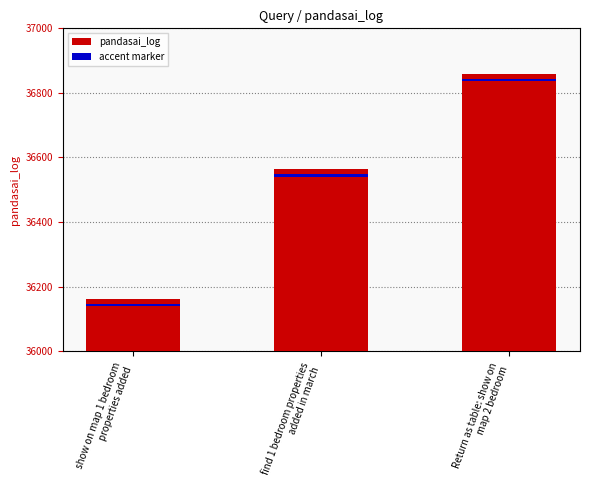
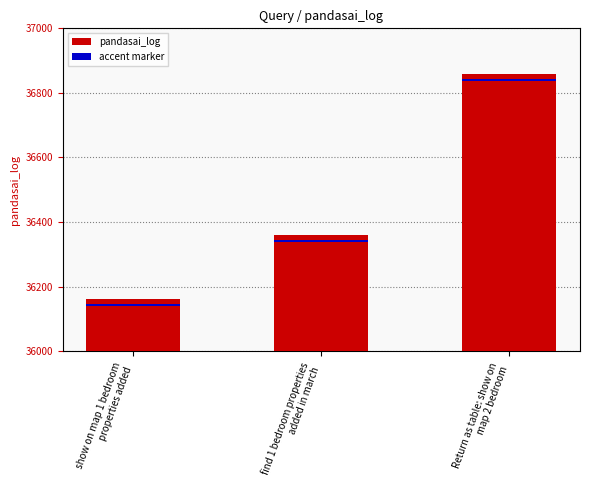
  {
    "pandasai_log": {
      "show on map 1 bedroom properties added": 36160,
-     "find 1 bedroom properties added in march": 36560,
+     "find 1 bedroom properties added in march": 36360,
      "Return as table: show on map 2 bedroom": 36860
    }
  }
